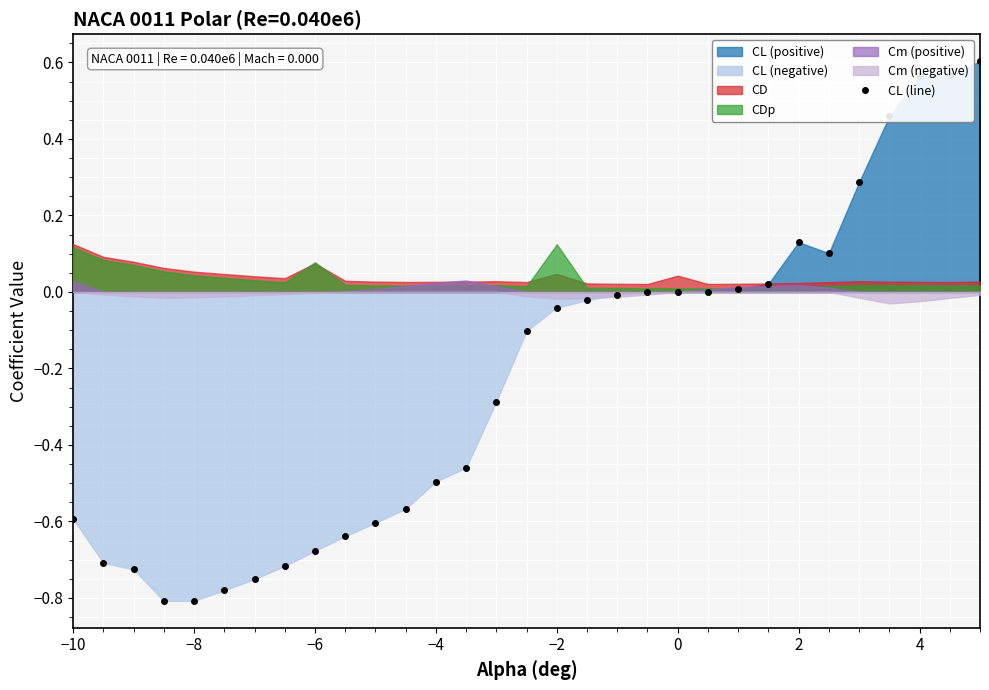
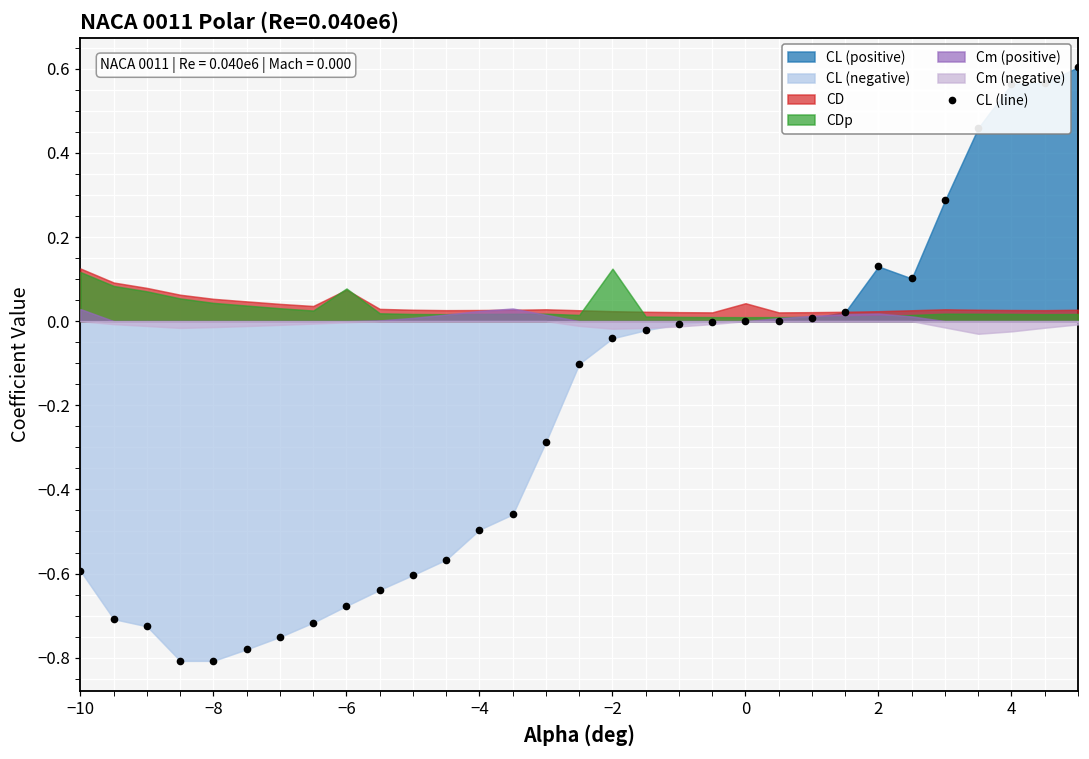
  {
    "CL (line)": {
      "−10": -0.59,
      "−8": -0.81,
      "−6": -0.68,
      "−4": -0.50,
      "−2": -0.04
    },
    "CD": {
      "−10": 0.13,
      "−8": 0.05,
-     "−2": 0.05,
+     "−2": 0.02,
      "0": 0.04,
      "4": 0.03
    },
    "CDp": {
      "−10": 0.12,
      "−8": 0.04,
      "−4": 0.02,
      "−2": 0.12,
      "0": 0.01,
      "4": 0.02
    },
    "Cm (positive)": {
      "−10": 0.03
    }
  }
